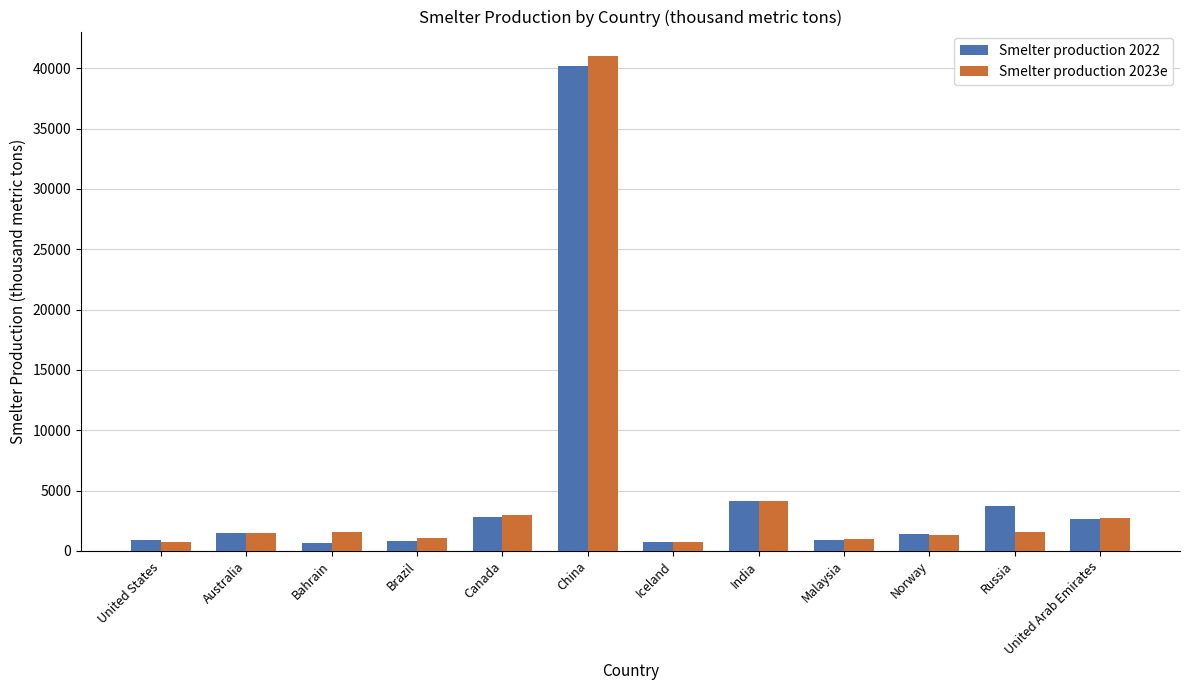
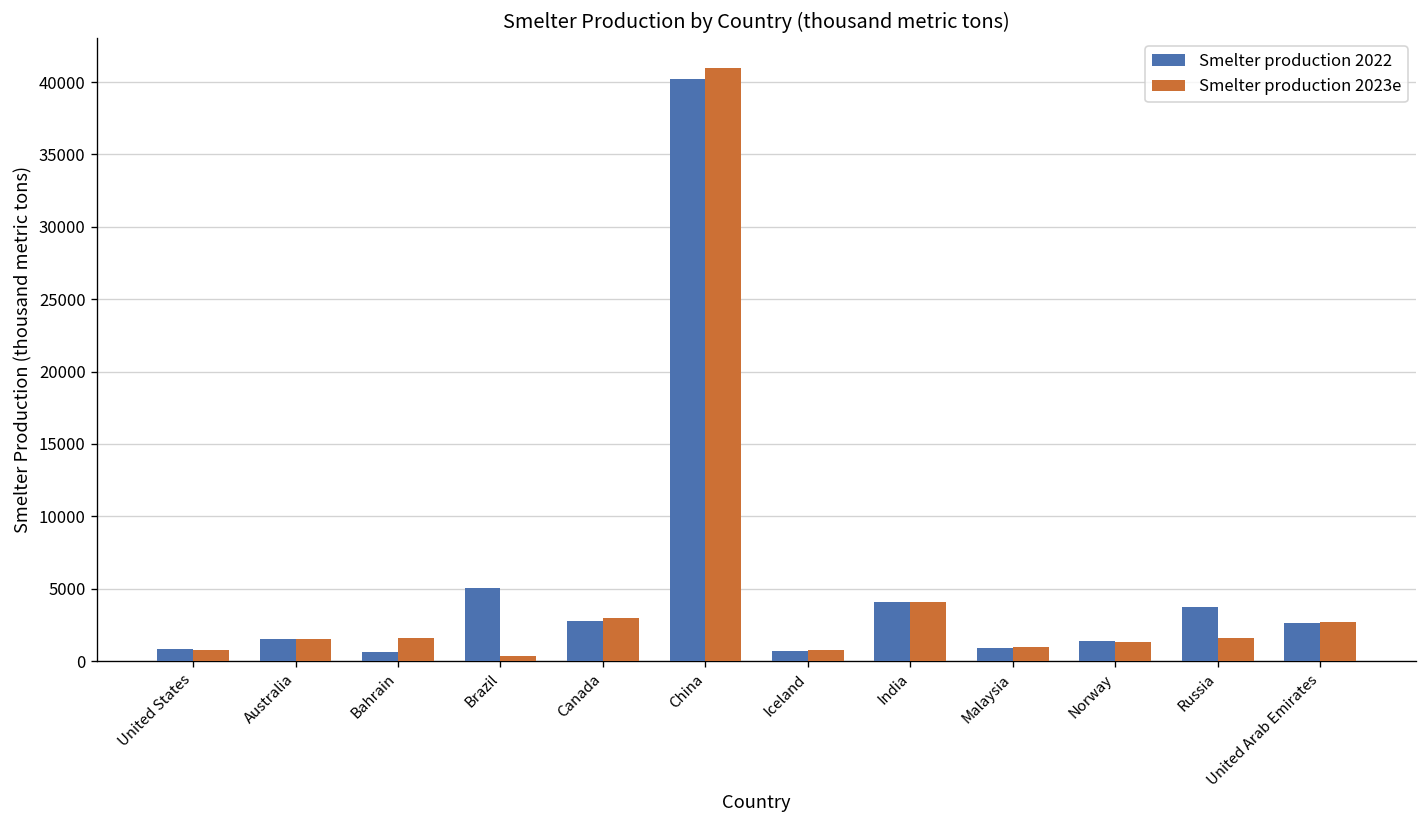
  {
    "Smelter production 2022": {
      "United States": 900,
      "Australia": 1500,
      "Bahrain": 600,
-     "Brazil": 800,
+     "Brazil": 5100,
      "Canada": 2800,
      "China": 40200,
      "Iceland": 700,
      "India": 4100,
      "Malaysia": 900,
      "Norway": 1400,
      "Russia": 3700,
      "United Arab Emirates": 2700
    },
    "Smelter production 2023e": {
      "United States": 800,
      "Australia": 1500,
      "Bahrain": 1600,
-     "Brazil": 1100,
+     "Brazil": 400,
      "Canada": 3000,
      "China": 41000,
      "Iceland": 700,
      "India": 4100,
      "Malaysia": 1000,
      "Norway": 1300,
      "Russia": 1600,
      "United Arab Emirates": 2700
    }
  }
